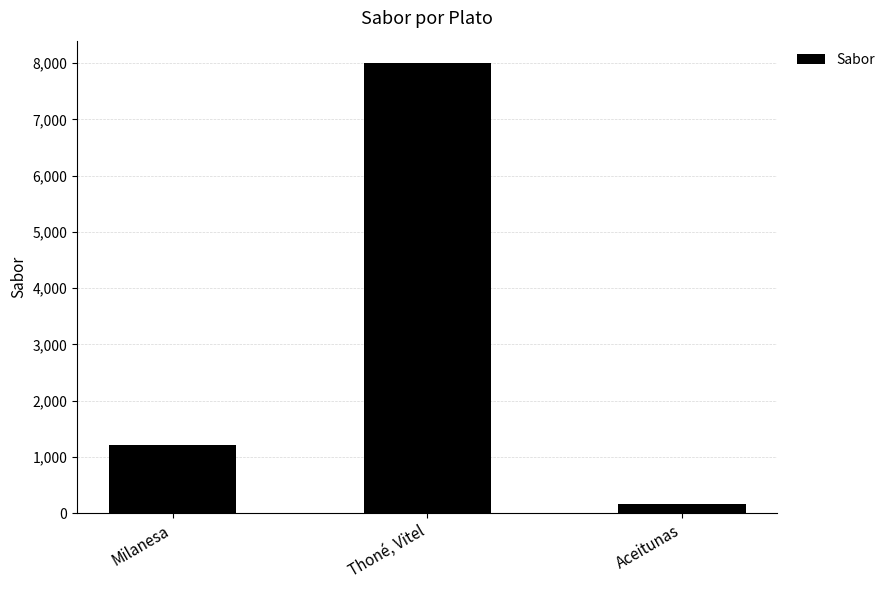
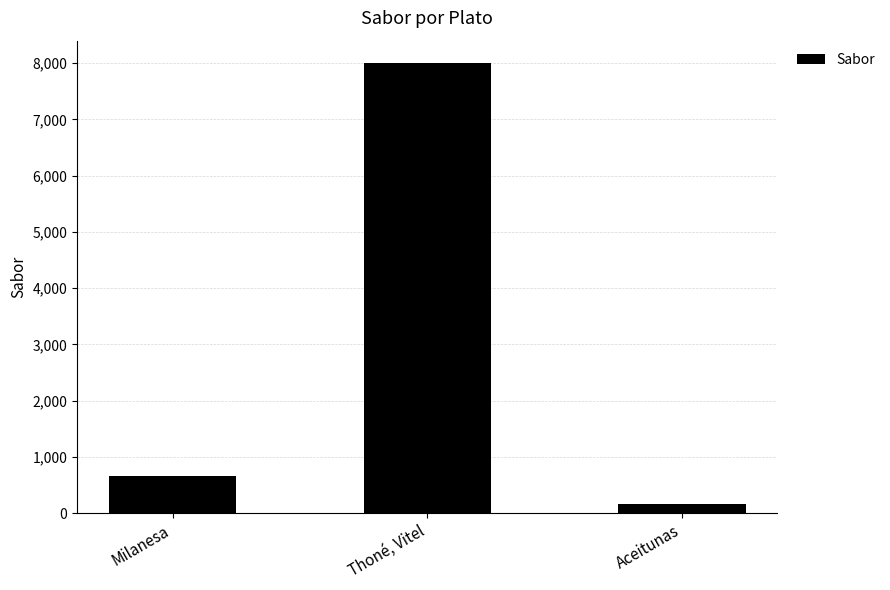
  {
-   "Milanesa": "1,200",
+   "Milanesa": "700",
    "Thoné, Vitel": "8,000",
    "Aceitunas": "200"
  }
